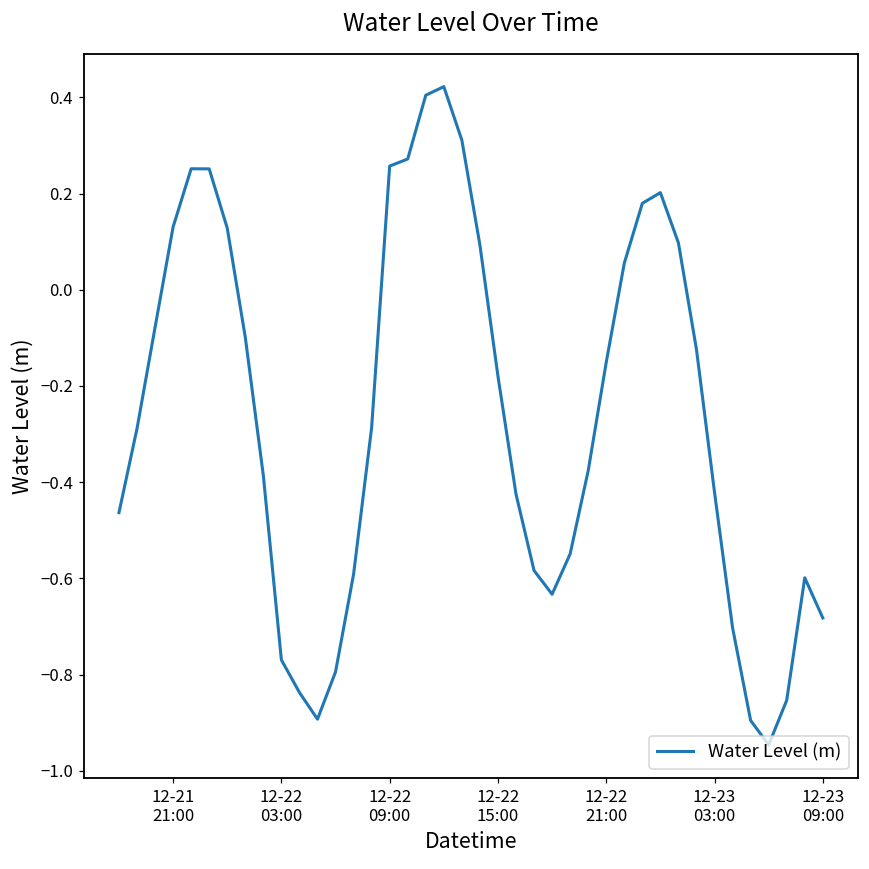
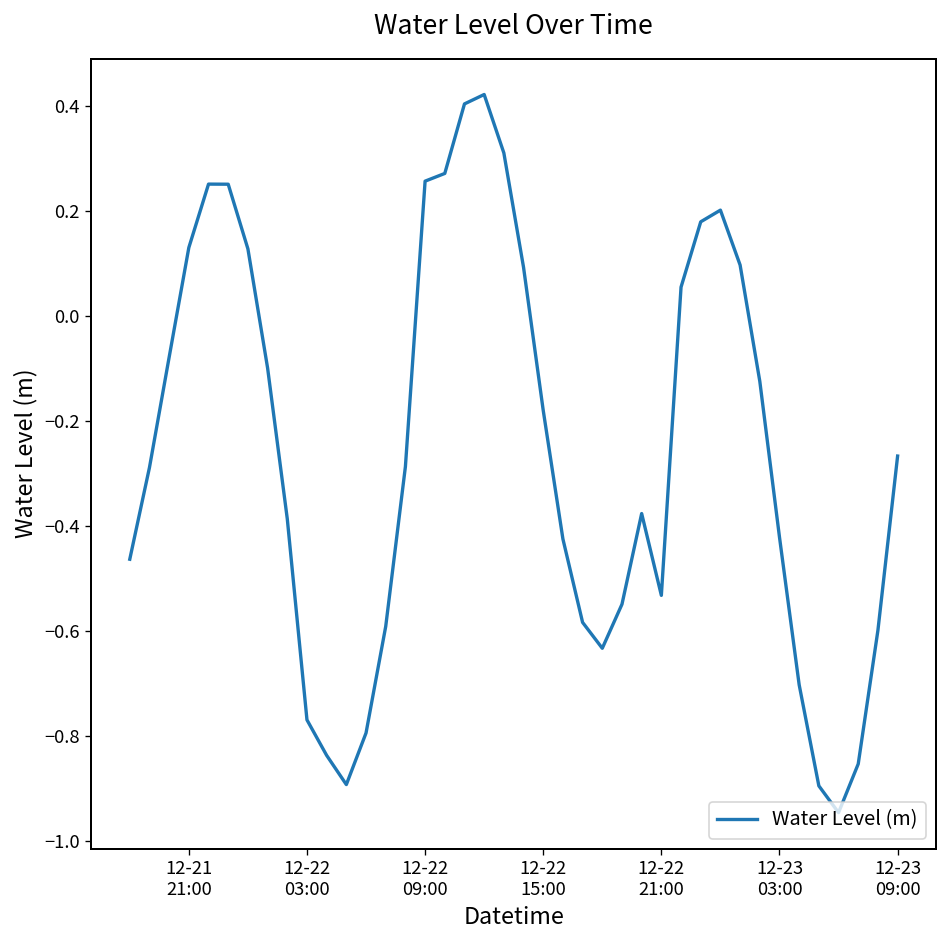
  {
    "12-21 21:00": 0.13,
    "12-22 03:00": -0.77,
    "12-22 09:00": 0.26,
    "12-22 15:00": -0.18,
-   "12-22 21:00": -0.15,
+   "12-22 21:00": -0.53,
    "12-23 03:00": -0.42,
-   "12-23 09:00": -0.68
+   "12-23 09:00": -0.27
  }
